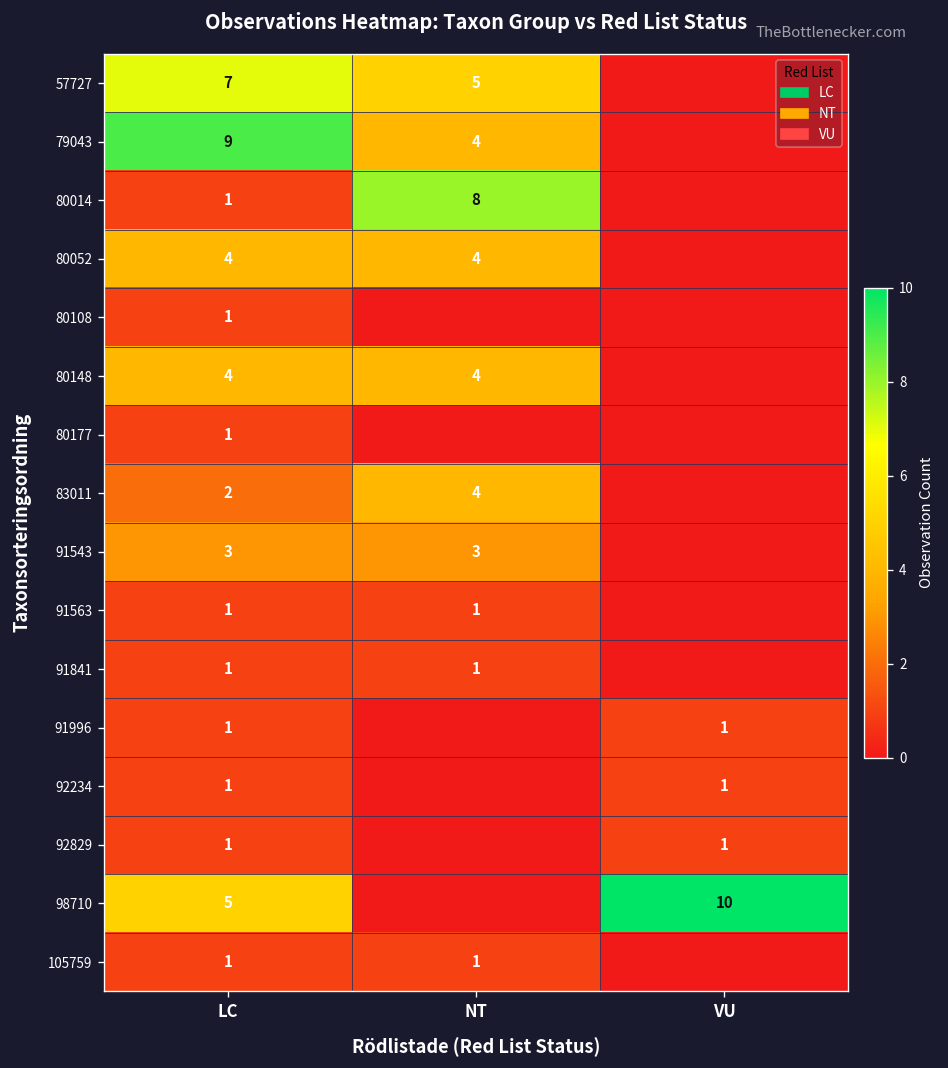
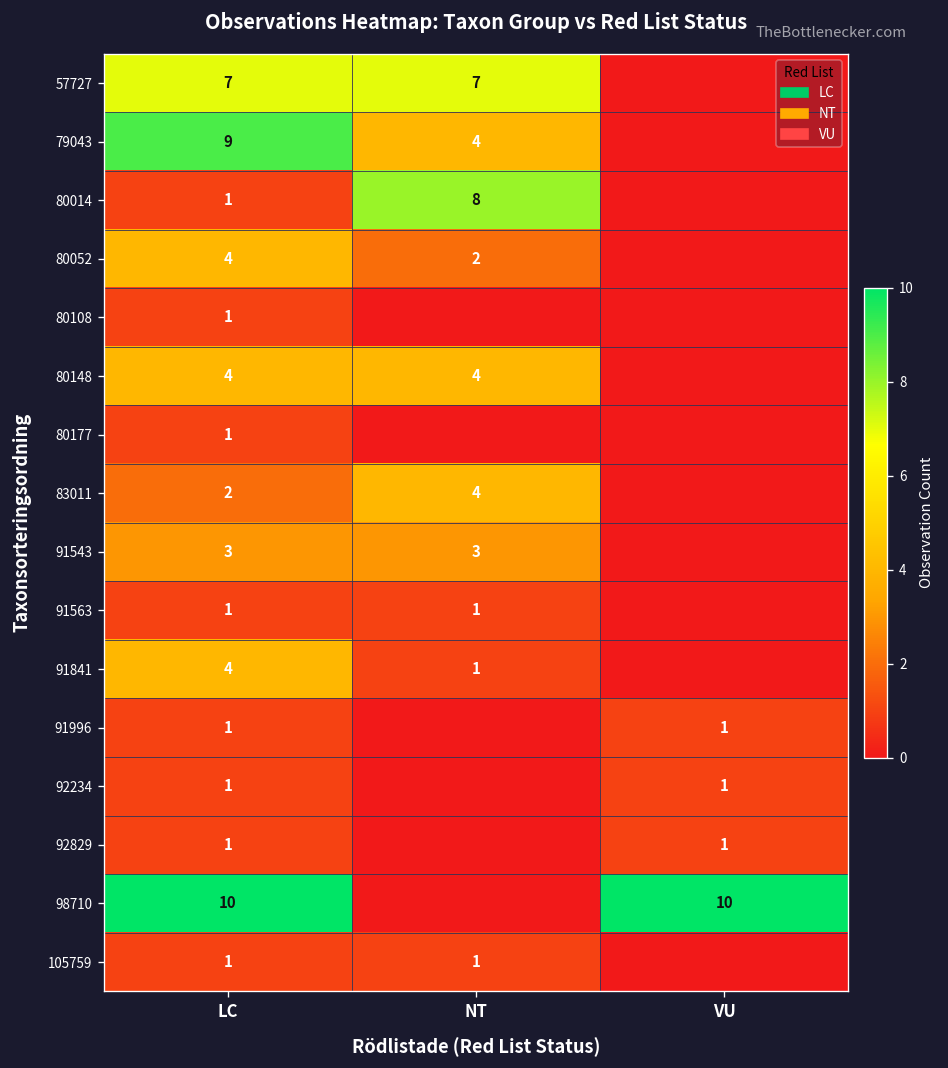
  {
    "57727": {
      "LC": 7,
-     "NT": 5
+     "NT": 7
    },
    "79043": {
      "LC": 9,
      "NT": 4
    },
    "80014": {
      "LC": 1,
      "NT": 8
    },
    "80052": {
      "LC": 4,
-     "NT": 4
+     "NT": 2
    },
    "80108": {
      "LC": 1
    },
    "80148": {
      "LC": 4,
      "NT": 4
    },
    "80177": {
      "LC": 1
    },
    "83011": {
      "LC": 2,
      "NT": 4
    },
    "91543": {
      "LC": 3,
      "NT": 3
    },
    "91563": {
      "LC": 1,
      "NT": 1
    },
    "91841": {
-     "LC": 1,
+     "LC": 4,
      "NT": 1
    },
    "91996": {
      "LC": 1,
      "VU": 1
    },
    "92234": {
      "LC": 1,
      "VU": 1
    },
    "92829": {
      "LC": 1,
      "VU": 1
    },
    "98710": {
-     "LC": 5,
+     "LC": 10,
      "VU": 10
    },
    "105759": {
      "LC": 1,
      "NT": 1
    }
  }
